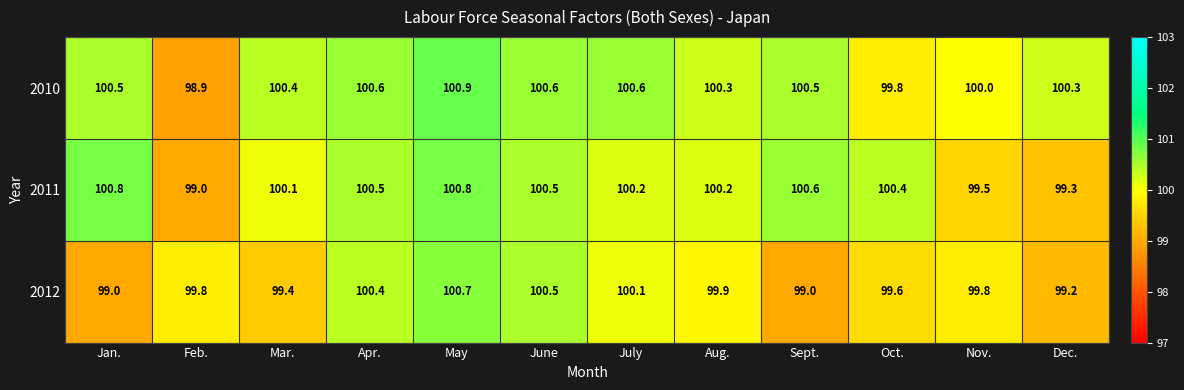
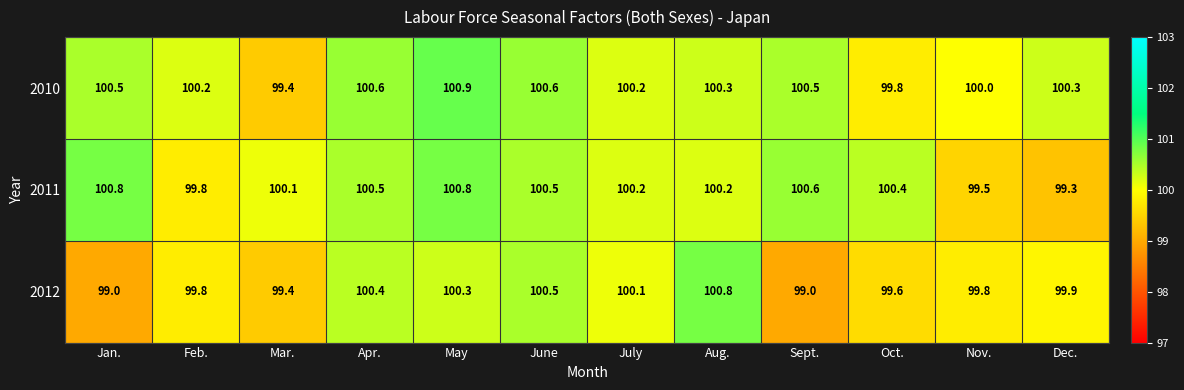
  {
    "2010": {
      "Jan.": 100.5,
-     "Feb.": 98.9,
-     "Mar.": 100.4,
+     "Feb.": 100.2,
+     "Mar.": 99.4,
      "Apr.": 100.6,
      "May": 100.9,
      "June": 100.6,
-     "July": 100.6,
+     "July": 100.2,
      "Aug.": 100.3,
      "Sept.": 100.5,
      "Oct.": 99.8,
      "Nov.": 100.0,
      "Dec.": 100.3
    },
    "2011": {
      "Jan.": 100.8,
-     "Feb.": 99.0,
+     "Feb.": 99.8,
      "Mar.": 100.1,
      "Apr.": 100.5,
      "May": 100.8,
      "June": 100.5,
      "July": 100.2,
      "Aug.": 100.2,
      "Sept.": 100.6,
      "Oct.": 100.4,
      "Nov.": 99.5,
      "Dec.": 99.3
    },
    "2012": {
      "Jan.": 99.0,
      "Feb.": 99.8,
      "Mar.": 99.4,
      "Apr.": 100.4,
-     "May": 100.7,
+     "May": 100.3,
      "June": 100.5,
      "July": 100.1,
-     "Aug.": 99.9,
+     "Aug.": 100.8,
      "Sept.": 99.0,
      "Oct.": 99.6,
      "Nov.": 99.8,
-     "Dec.": 99.2
+     "Dec.": 99.9
    }
  }
